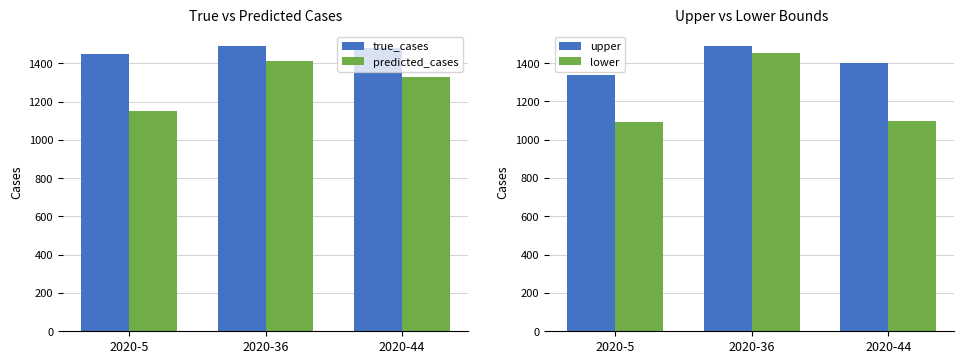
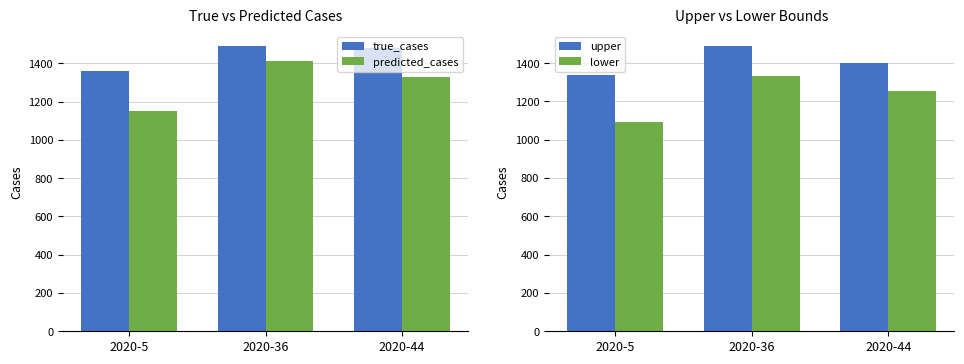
  {
    "True vs Predicted Cases": {
      "true_cases": {
-       "2020-5": 1450,
+       "2020-5": 1360,
        "2020-36": 1490
      },
      "predicted_cases": {
        "2020-5": 1150,
        "2020-36": 1410,
        "2020-44": 1330
      }
    },
    "Upper vs Lower Bounds": {
      "upper": {
        "2020-5": 1340,
        "2020-36": 1490,
        "2020-44": 1400
      },
      "lower": {
        "2020-5": 1090,
-       "2020-36": 1450,
-       "2020-44": 1100
+       "2020-36": 1330,
+       "2020-44": 1250
      }
    }
  }
